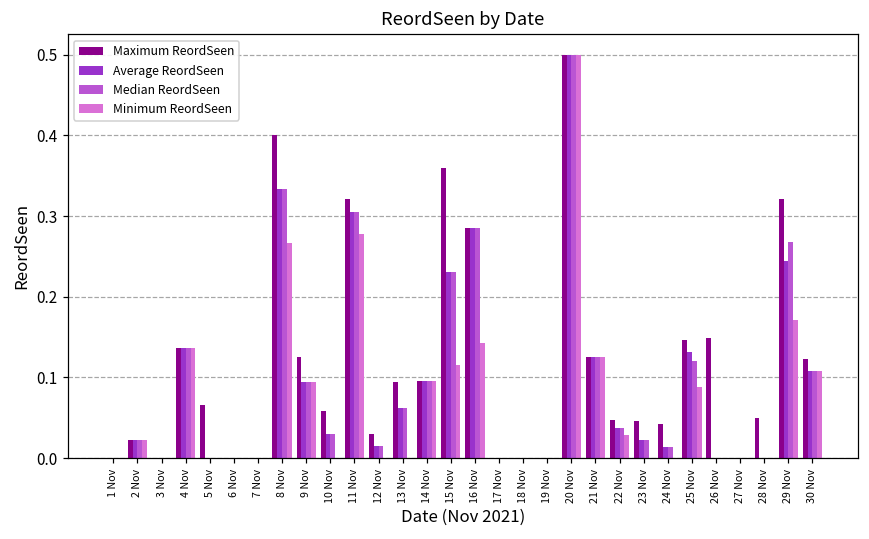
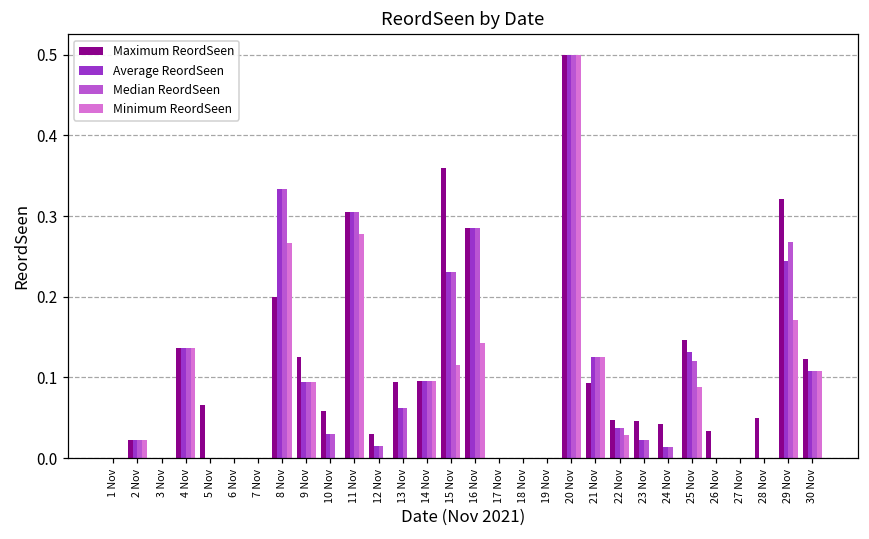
  {
    "Maximum ReordSeen": {
      "1 Nov": 0.00,
      "2 Nov": 0.02,
      "3 Nov": 0.00,
      "4 Nov": 0.14,
      "5 Nov": 0.07,
      "6 Nov": 0.00,
      "7 Nov": 0.00,
-     "8 Nov": 0.4,
+     "8 Nov": 0.2,
      "9 Nov": 0.13,
      "10 Nov": 0.06,
-     "11 Nov": 0.32,
+     "11 Nov": 0.31,
      "12 Nov": 0.03,
      "13 Nov": 0.09,
      "14 Nov": 0.10,
      "15 Nov": 0.36,
      "16 Nov": 0.29,
      "17 Nov": 0.00,
      "18 Nov": 0.00,
      "19 Nov": 0.00,
      "20 Nov": 0.50,
-     "21 Nov": 0.13,
+     "21 Nov": 0.09,
      "22 Nov": 0.05,
      "23 Nov": 0.05,
      "24 Nov": 0.04,
      "25 Nov": 0.15,
-     "26 Nov": 0.15,
+     "26 Nov": 0.03,
      "27 Nov": 0.00,
      "28 Nov": 0.05,
      "29 Nov": 0.32,
      "30 Nov": 0.12
    }
  }
